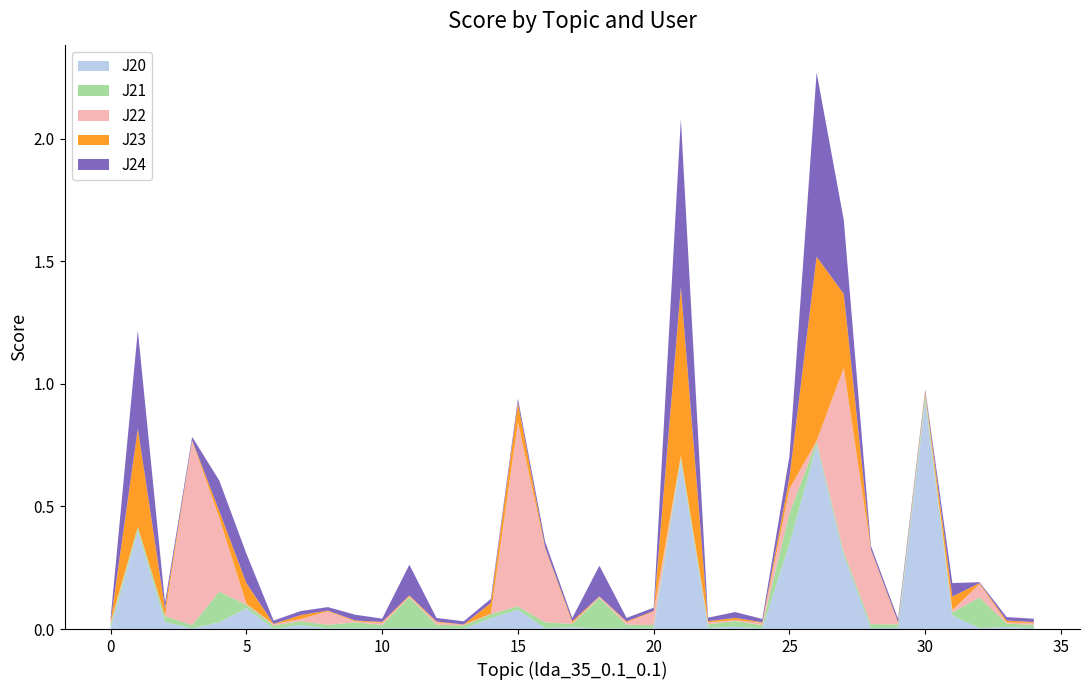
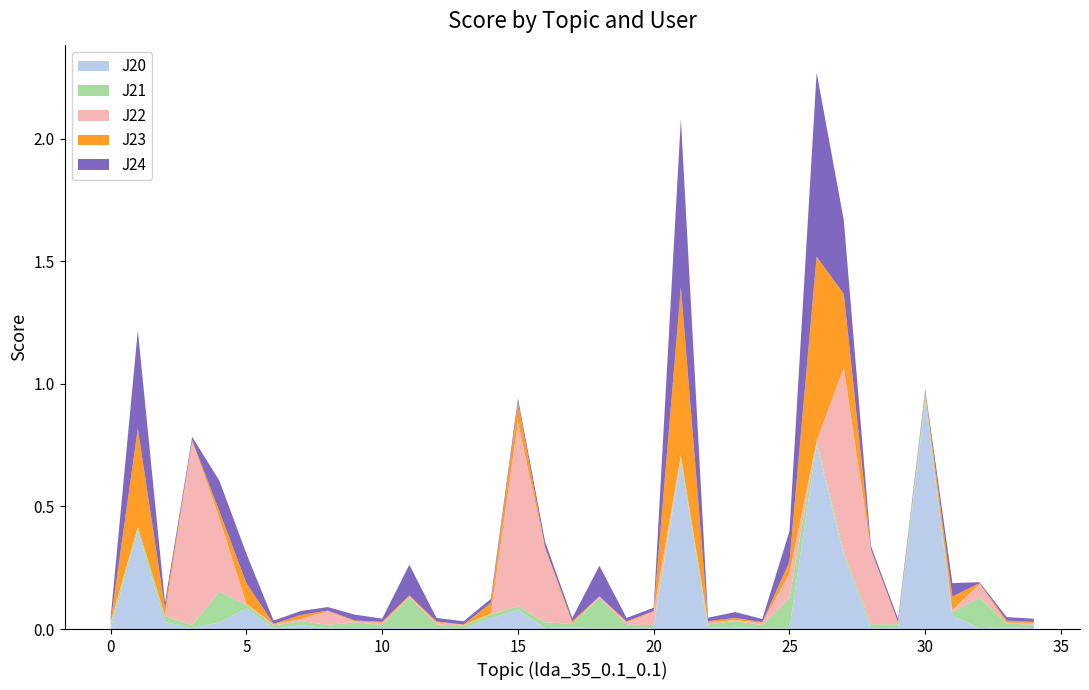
  {
    "J20": {
      "5": 0.08,
      "15": 0.08,
-     "25": 0.35,
+     "25": 0.00,
      "30": 0.93
    },
    "J21": {
      "15": 0.01,
      "20": 0.01,
      "25": 0.12
    },
    "J22": {
      "15": 0.75,
      "25": 0.10
    },
    "J23": {
      "5": 0.08,
      "15": 0.08,
      "25": 0.05
    },
    "J24": {
      "0": 0.02,
      "5": 0.12,
      "10": 0.01,
      "15": 0.02,
      "20": 0.01,
-     "25": 0.09
+     "25": 0.12
    }
  }
